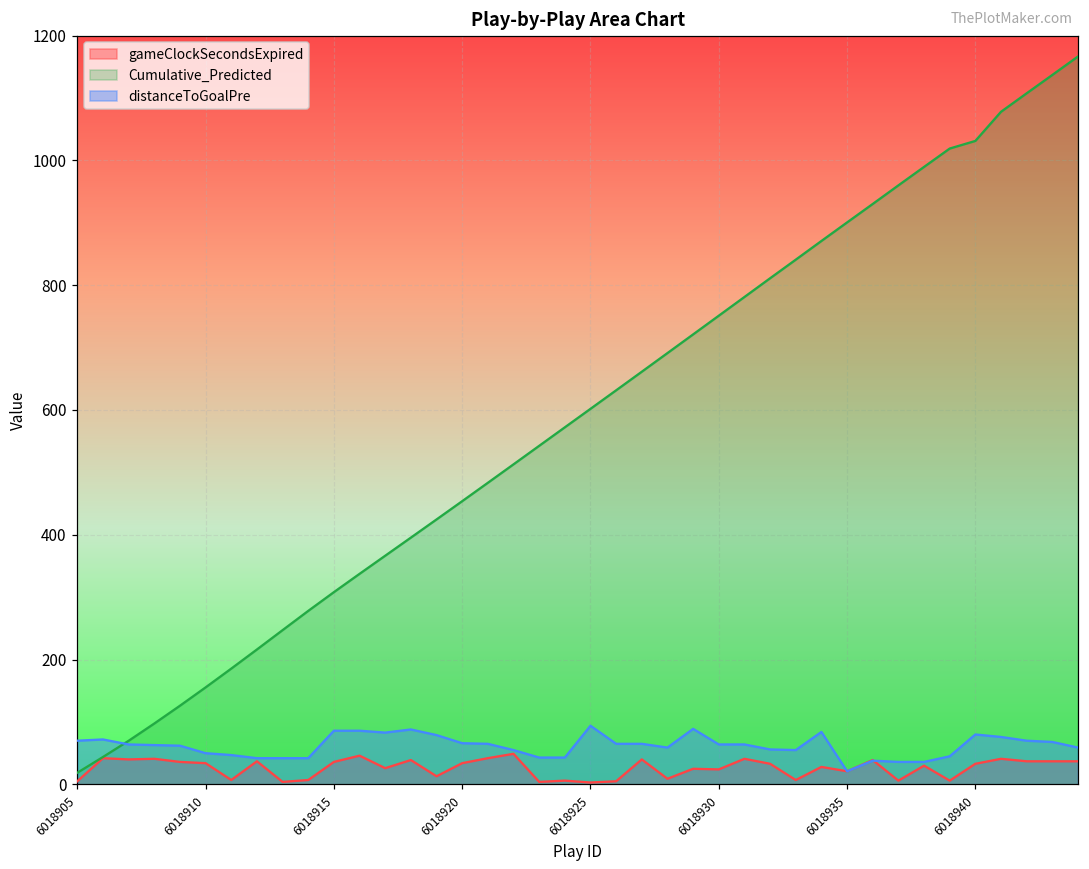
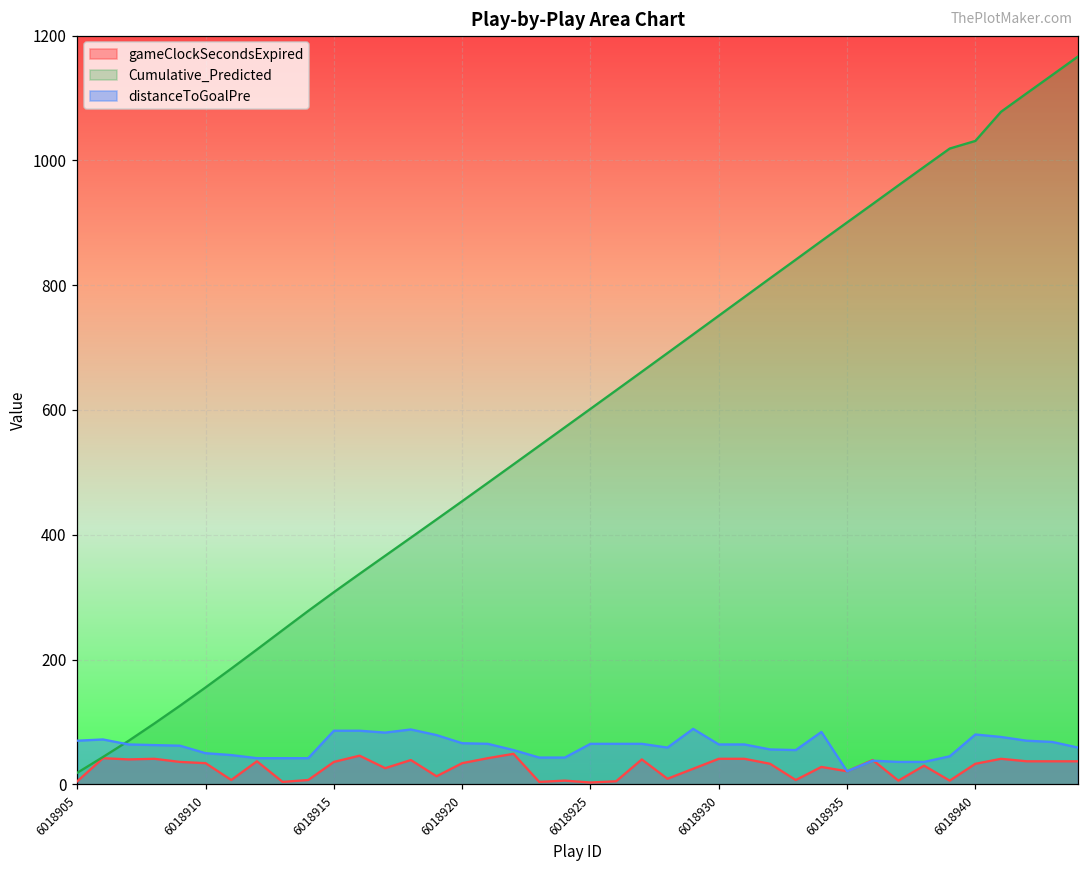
  {
    "gameClockSecondsExpired": {
      "6018905": 10,
      "6018910": 30,
      "6018915": 40,
      "6018920": 30,
      "6018925": 0,
-     "6018930": 20,
+     "6018930": 40,
      "6018940": 30
    },
    "Cumulative_Predicted": {
      "6018905": 20,
      "6018910": 160,
      "6018915": 310,
      "6018920": 450,
      "6018925": 600,
      "6018930": 750,
      "6018935": 900,
      "6018940": 1030
    },
    "distanceToGoalPre": {
      "6018905": 70,
      "6018910": 50,
      "6018915": 90,
      "6018920": 70,
-     "6018925": 90,
+     "6018925": 70,
      "6018930": 60,
      "6018940": 80
    }
  }
